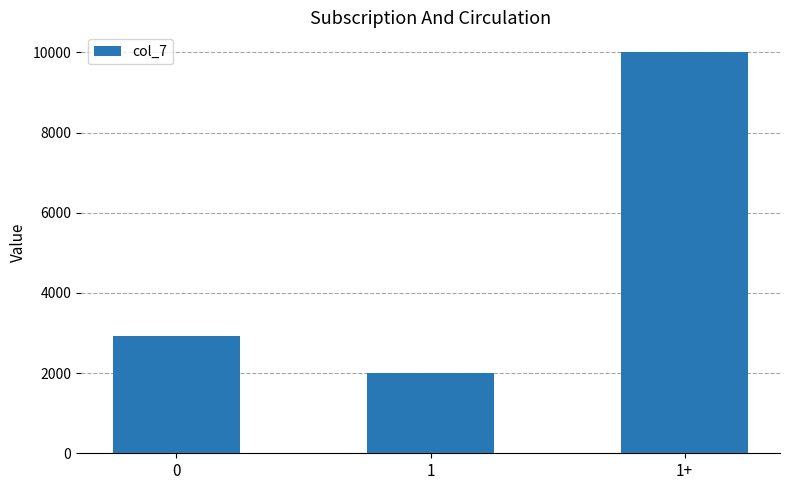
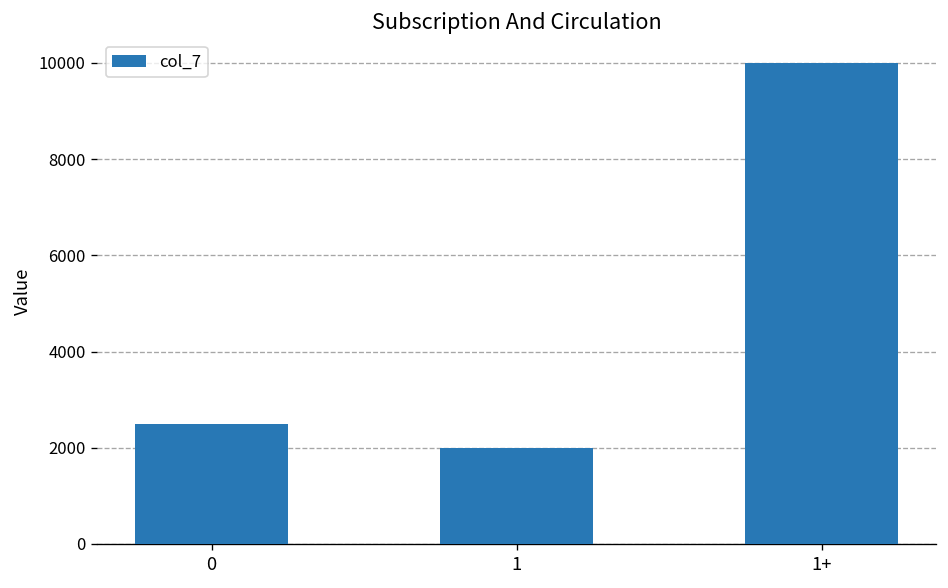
  {
-   "0": 2900,
+   "0": 2500,
    "1": 2000,
    "1+": 10000
  }
